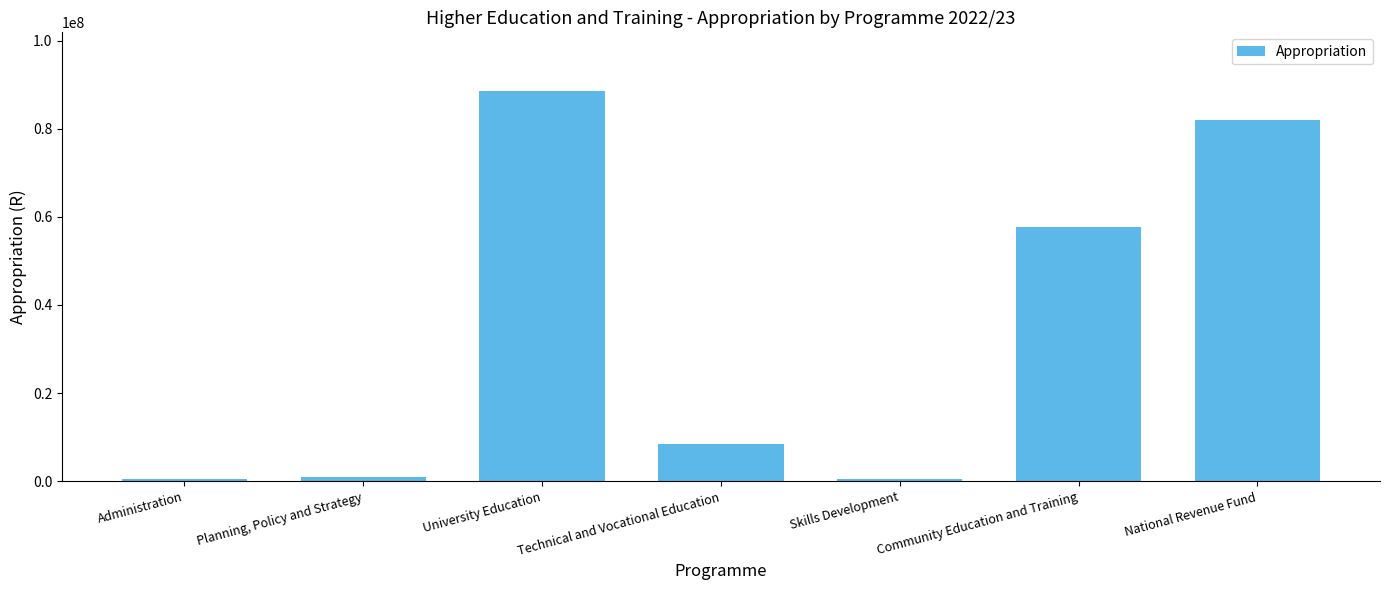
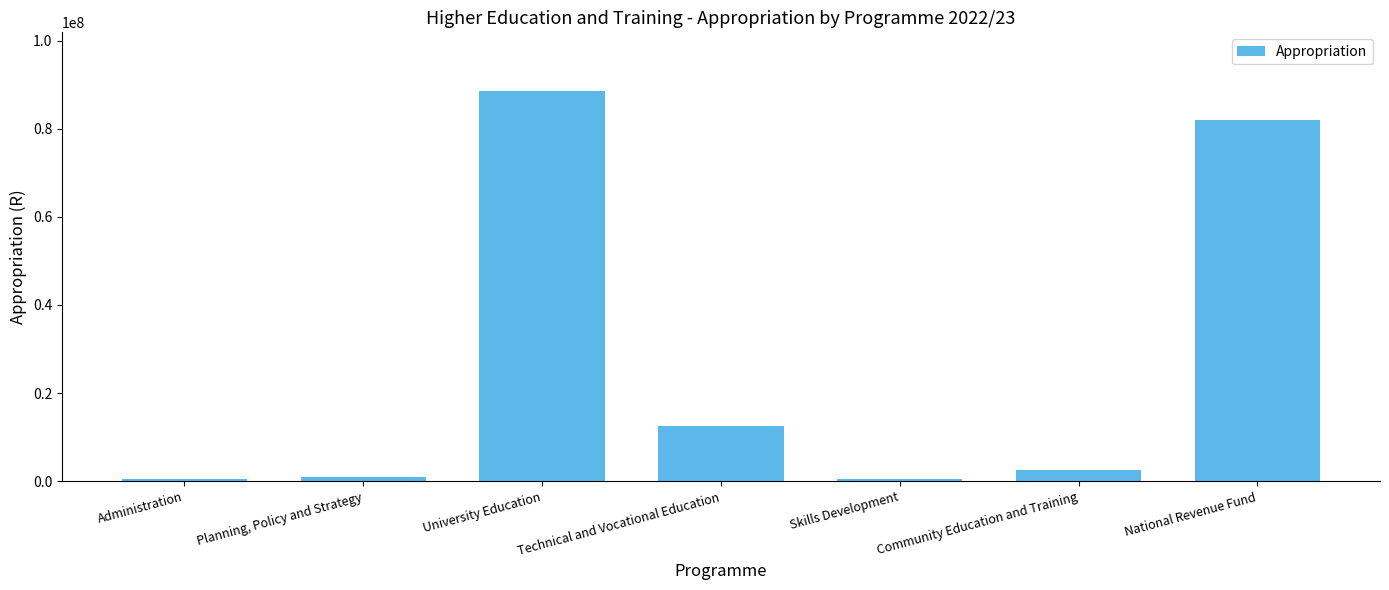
  {
    "Planning, Policy and Strategy": 1000000,
    "University Education": 89000000,
-   "Technical and Vocational Education": 8000000,
-   "Community Education and Training": 58000000,
+   "Technical and Vocational Education": 13000000,
+   "Community Education and Training": 2000000,
    "National Revenue Fund": 82000000
  }
